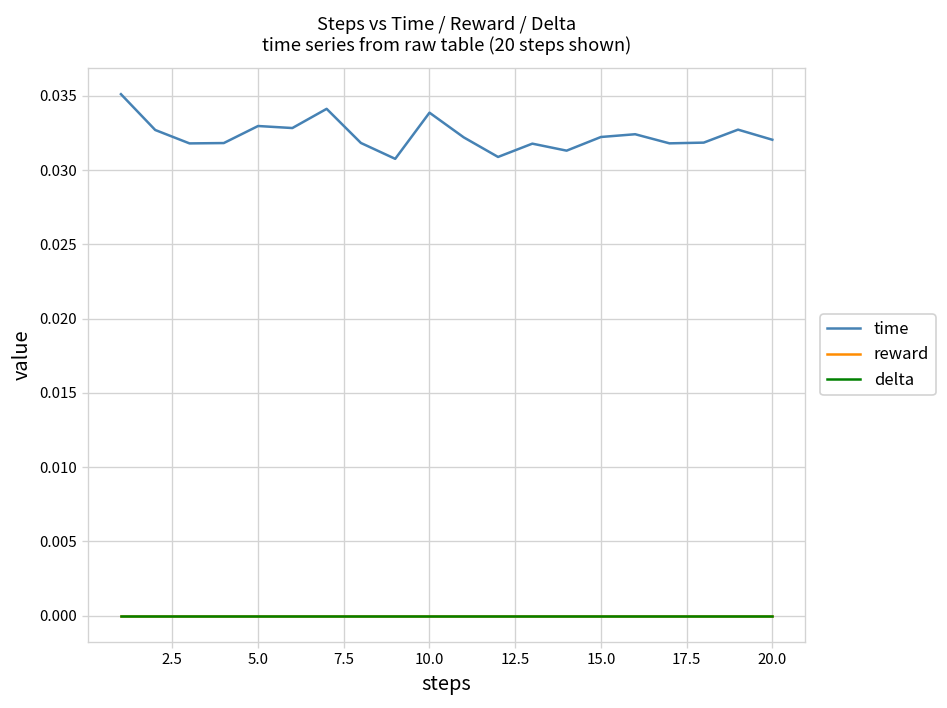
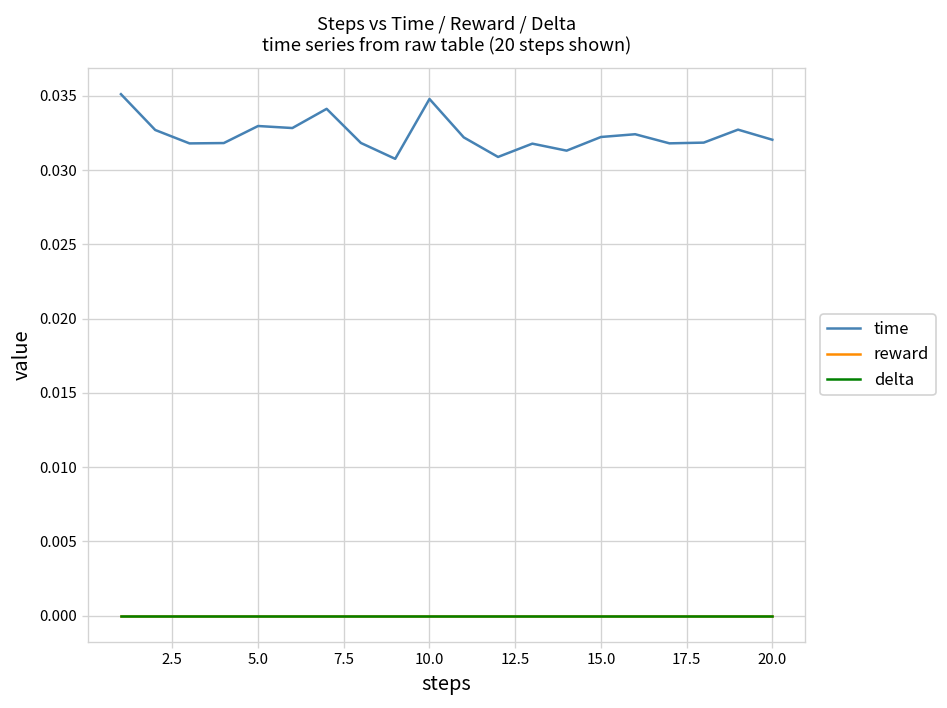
  {
    "time": {
      "5.0": 0.0330,
-     "10.0": 0.0339,
+     "10.0": 0.0348,
      "15.0": 0.0322,
      "20.0": 0.0320
    },
    "delta": {
      "5.0": 0.0000,
      "10.0": 0.0000,
      "15.0": 0.0000,
      "20.0": 0.0000
    }
  }
